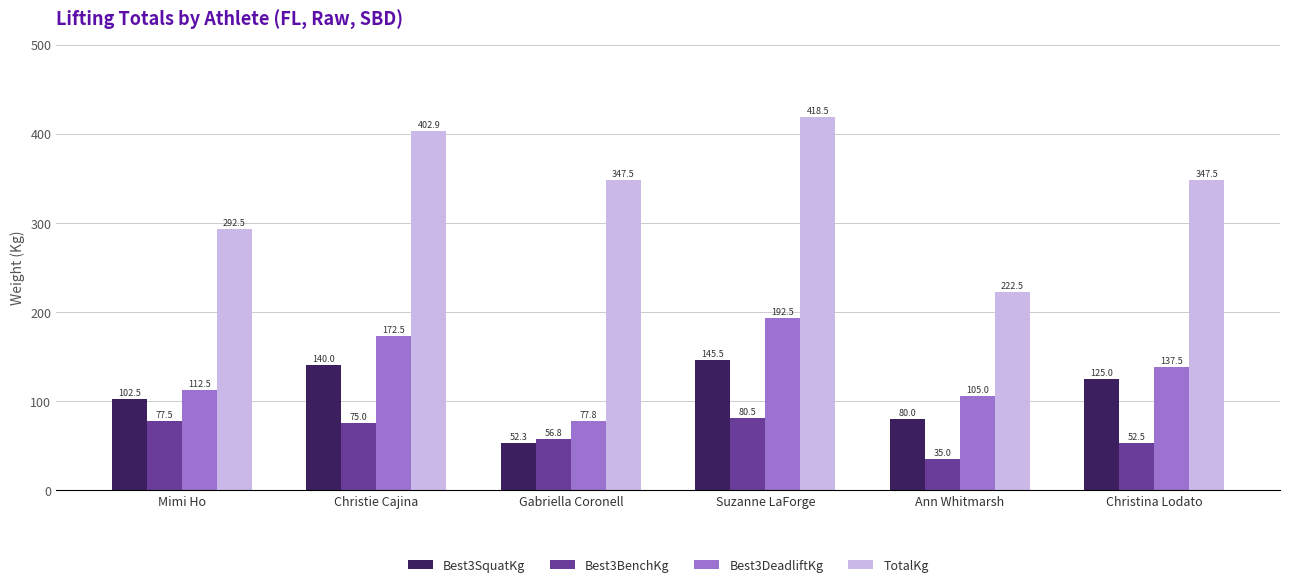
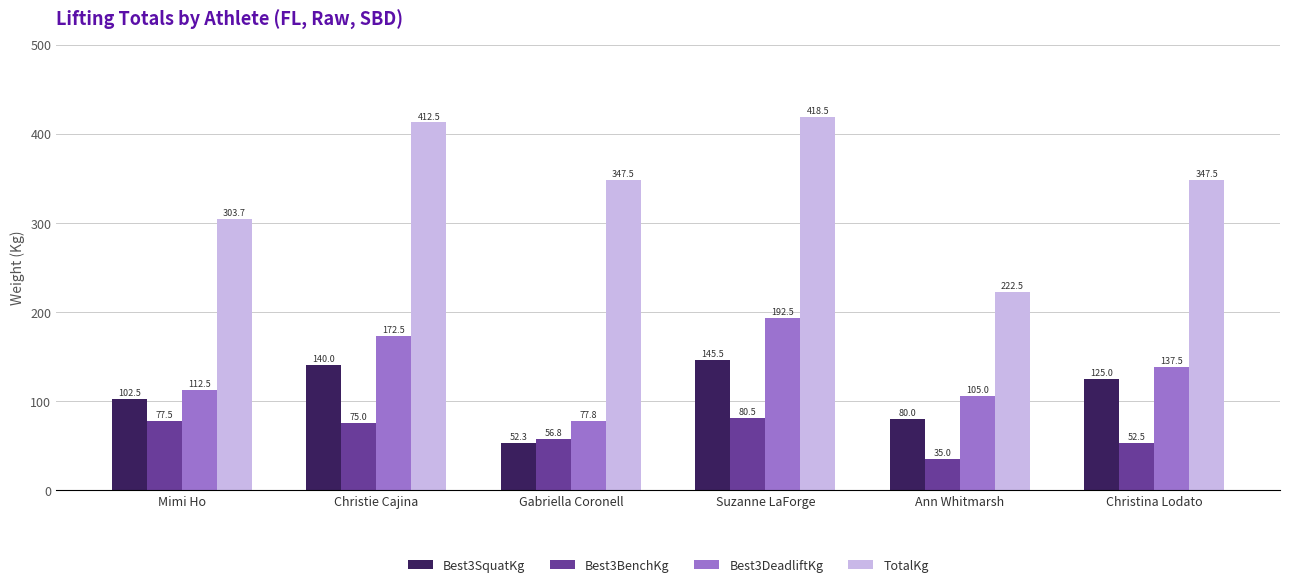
  {
    "Best3SquatKg": {
      "Mimi Ho": 102.5,
      "Christie Cajina": 140.0,
      "Gabriella Coronell": 52.3,
      "Suzanne LaForge": 145.5,
      "Ann Whitmarsh": 80.0,
      "Christina Lodato": 125.0
    },
    "Best3BenchKg": {
      "Mimi Ho": 77.5,
      "Christie Cajina": 75.0,
      "Gabriella Coronell": 56.8,
      "Suzanne LaForge": 80.5,
      "Ann Whitmarsh": 35.0,
      "Christina Lodato": 52.5
    },
    "Best3DeadliftKg": {
      "Mimi Ho": 112.5,
      "Christie Cajina": 172.5,
      "Gabriella Coronell": 77.8,
      "Suzanne LaForge": 192.5,
      "Ann Whitmarsh": 105.0,
      "Christina Lodato": 137.5
    },
    "TotalKg": {
-     "Mimi Ho": 292.5,
-     "Christie Cajina": 402.9,
+     "Mimi Ho": 303.7,
+     "Christie Cajina": 412.5,
      "Gabriella Coronell": 347.5,
      "Suzanne LaForge": 418.5,
      "Ann Whitmarsh": 222.5,
      "Christina Lodato": 347.5
    }
  }
